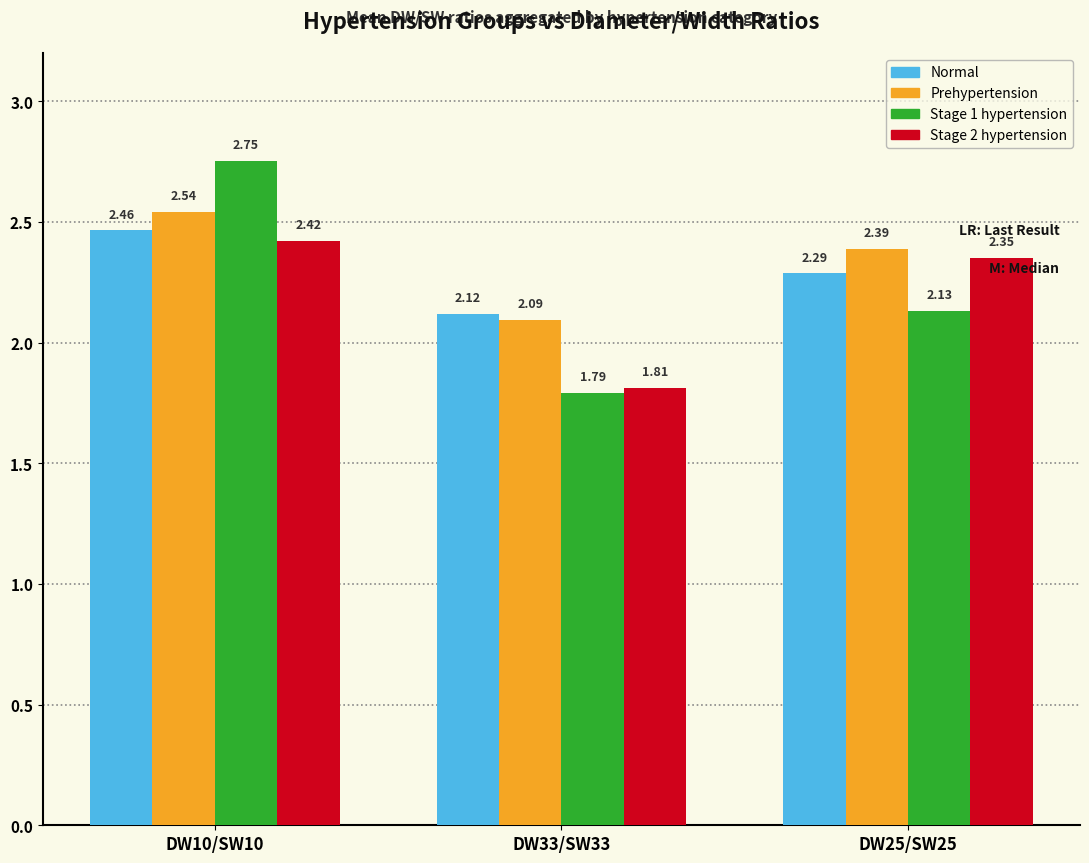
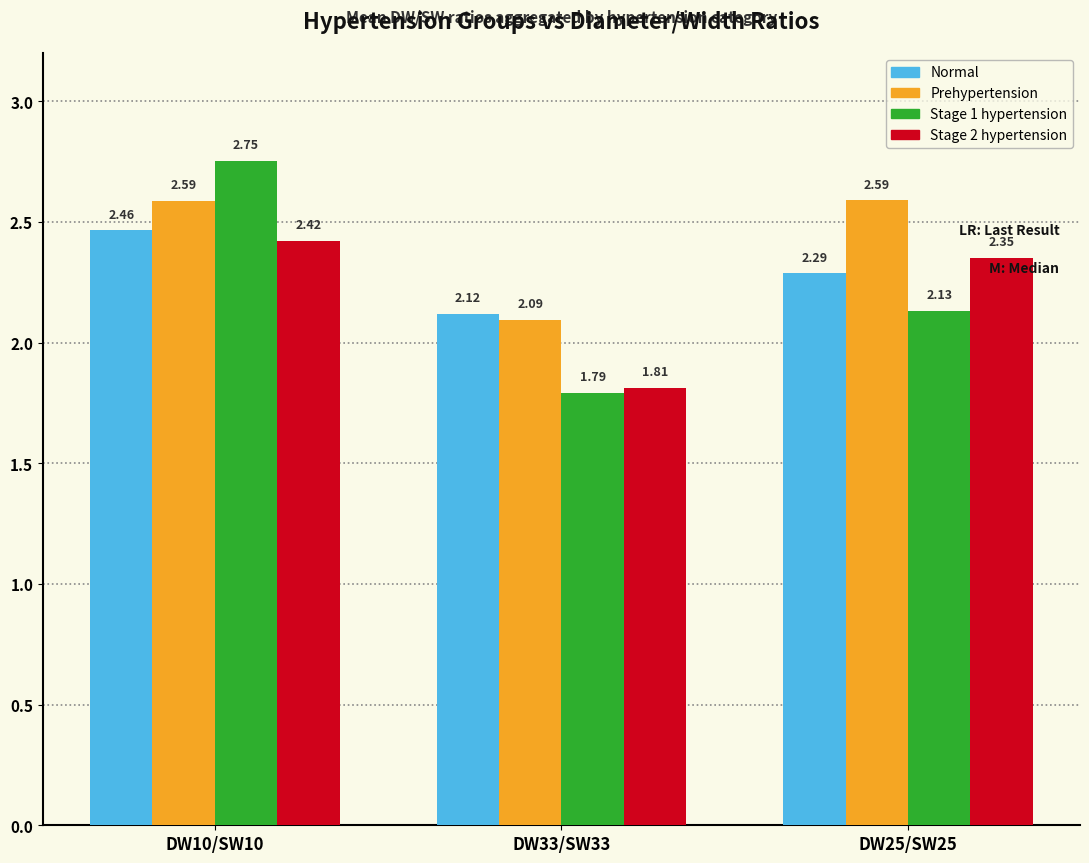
  {
    "Normal": {
      "DW10/SW10": 2.46,
      "DW33/SW33": 2.12,
      "DW25/SW25": 2.29
    },
    "Prehypertension": {
-     "DW10/SW10": 2.54,
+     "DW10/SW10": 2.59,
      "DW33/SW33": 2.09,
-     "DW25/SW25": 2.39
+     "DW25/SW25": 2.59
    },
    "Stage 1 hypertension": {
      "DW10/SW10": 2.75,
      "DW33/SW33": 1.79,
      "DW25/SW25": 2.13
    },
    "Stage 2 hypertension": {
      "DW10/SW10": 2.42,
      "DW33/SW33": 1.81,
      "DW25/SW25": 2.35
    }
  }
